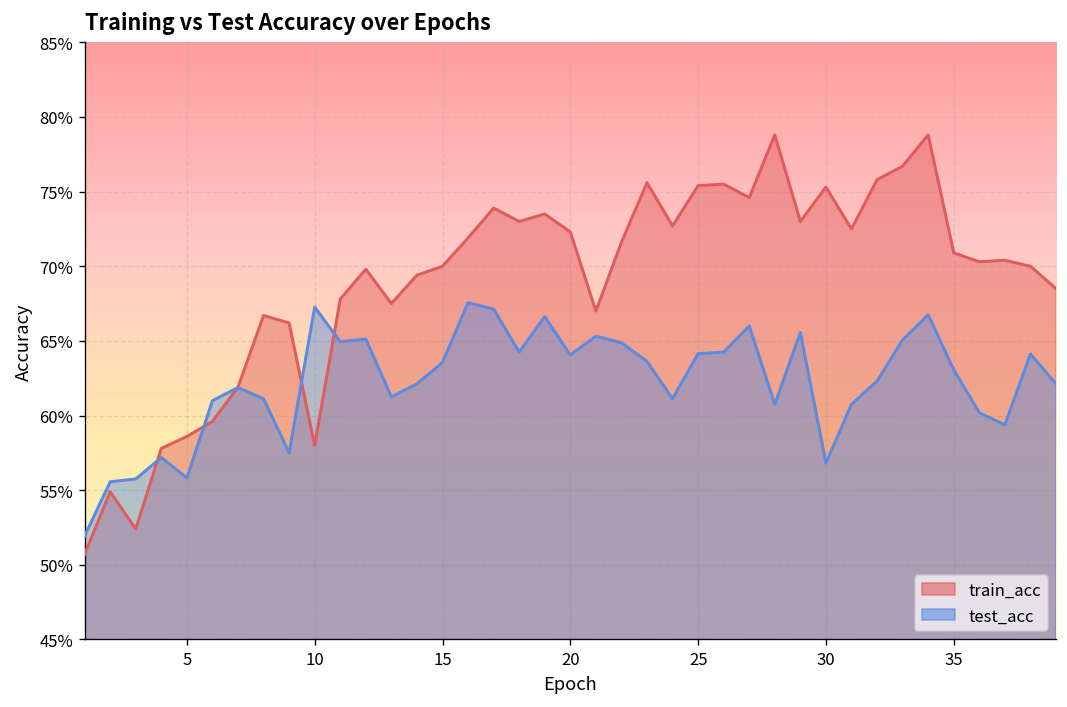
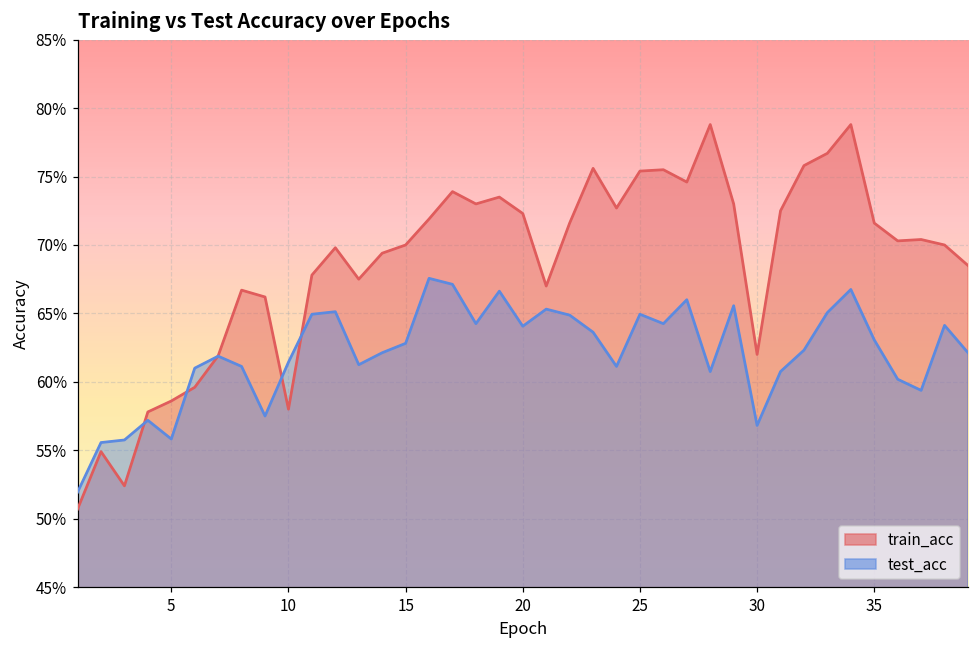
  {
    "train_acc": {
      "5": "58.6%",
      "10": "58.0%",
      "15": "70.0%",
      "20": "72.3%",
      "25": "75.4%",
-     "30": "75.3%",
-     "35": "70.9%"
+     "30": "62.0%",
+     "35": "71.6%"
    },
    "test_acc": {
      "5": "55.8%",
-     "10": "67.3%",
-     "15": "63.6%",
+     "10": "61.4%",
+     "15": "62.8%",
      "20": "64.1%",
-     "25": "64.1%",
+     "25": "64.9%",
      "30": "56.8%",
      "35": "63.1%"
    }
  }
